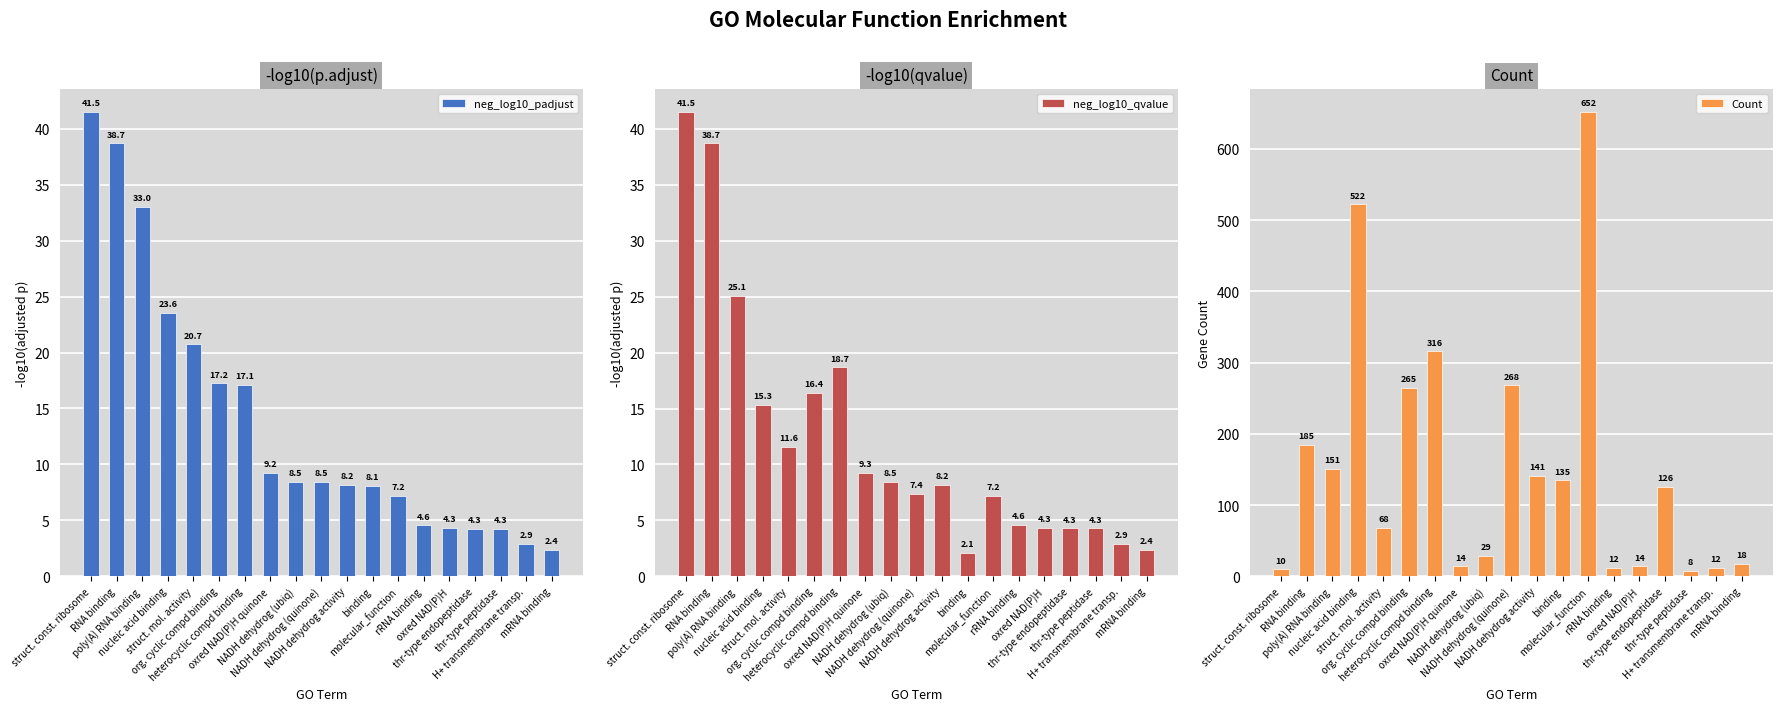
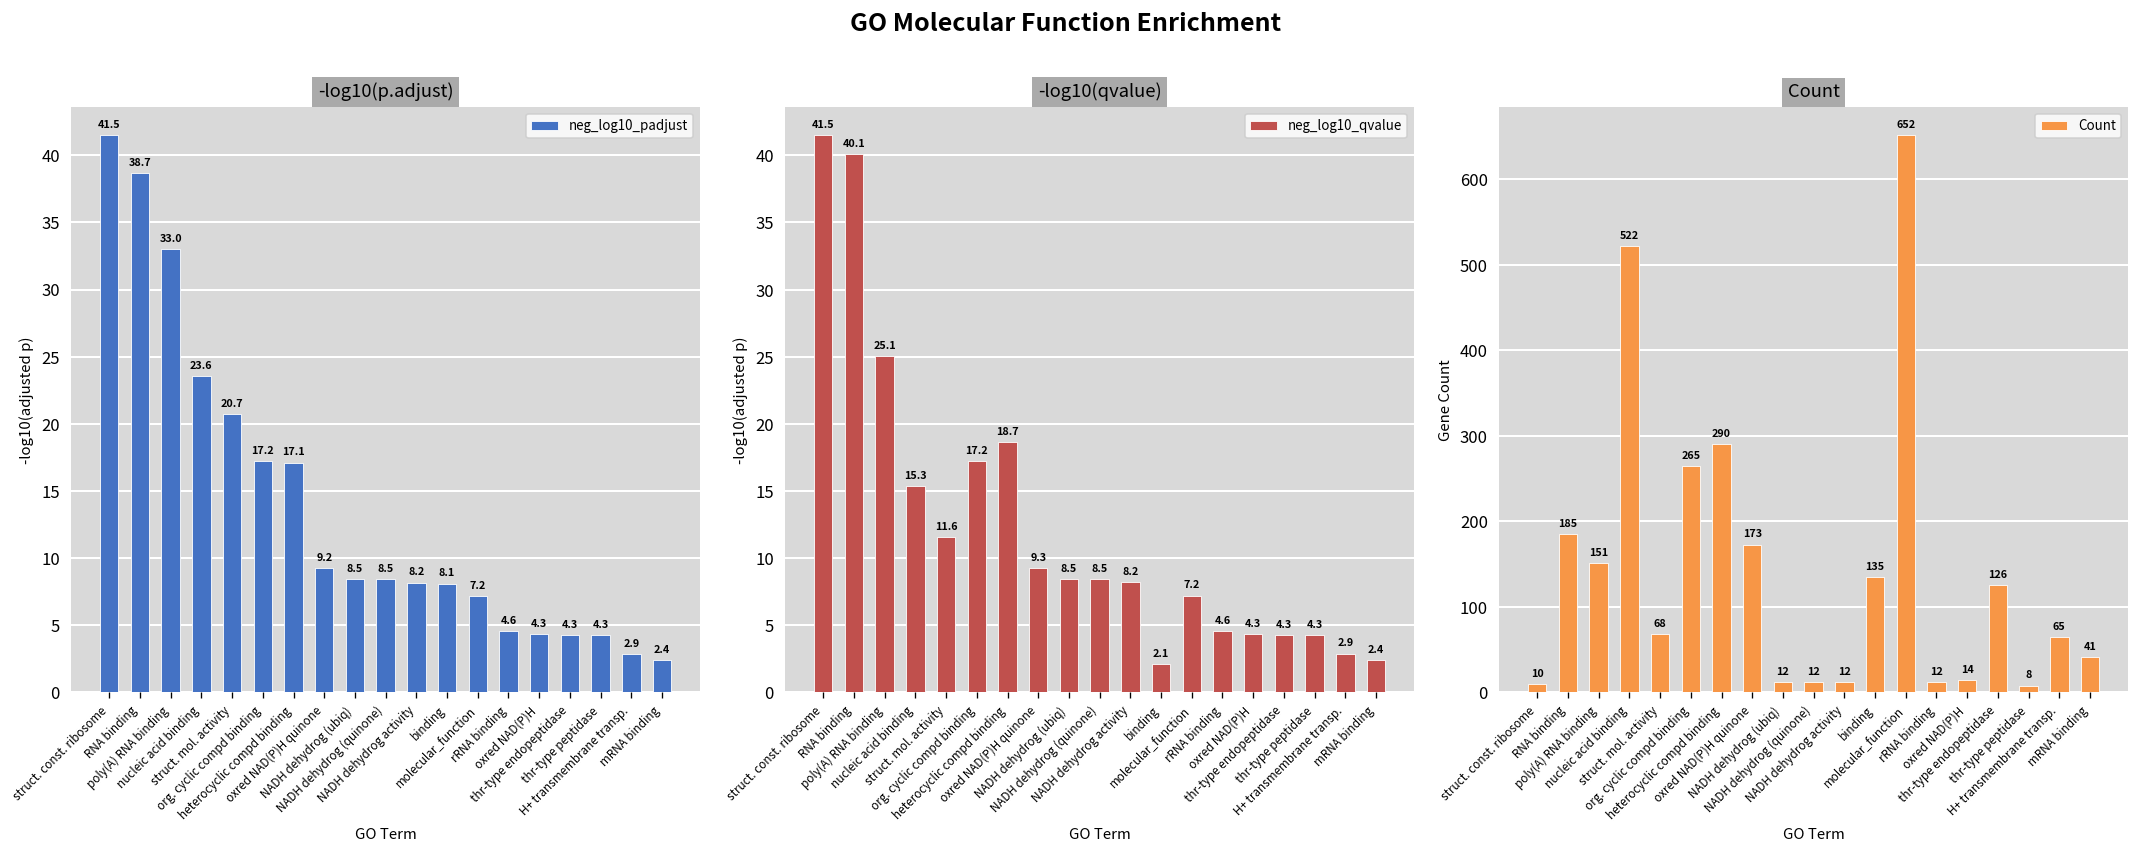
  {
    "-log10(p.adjust)": {
      "struct. const. ribosome": 41.5,
      "RNA binding": 38.7,
      "poly(A) RNA binding": 33.0,
      "nucleic acid binding": 23.6,
      "struct. mol. activity": 20.7,
      "org. cyclic compd binding": 17.2,
      "heterocyclic compd binding": 17.1,
      "oxred NAD(P)H quinone": 9.2,
      "NADH dehydrog (ubiq)": 8.5,
      "NADH dehydrog (quinone)": 8.5,
      "NADH dehydrog activity": 8.2,
      "binding": 8.1,
      "molecular_function": 7.2,
      "rRNA binding": 4.6,
      "oxred NAD(P)H": 4.3,
      "thr-type endopeptidase": 4.3,
      "thr-type peptidase": 4.3,
      "H+ transmembrane transp.": 2.9,
      "mRNA binding": 2.4
    },
    "-log10(qvalue)": {
      "struct. const. ribosome": 41.5,
-     "RNA binding": 38.7,
+     "RNA binding": 40.1,
      "poly(A) RNA binding": 25.1,
      "nucleic acid binding": 15.3,
      "struct. mol. activity": 11.6,
-     "org. cyclic compd binding": 16.4,
+     "org. cyclic compd binding": 17.2,
      "heterocyclic compd binding": 18.7,
      "oxred NAD(P)H quinone": 9.3,
      "NADH dehydrog (ubiq)": 8.5,
-     "NADH dehydrog (quinone)": 7.4,
+     "NADH dehydrog (quinone)": 8.5,
      "NADH dehydrog activity": 8.2,
      "binding": 2.1,
      "molecular_function": 7.2,
      "rRNA binding": 4.6,
      "oxred NAD(P)H": 4.3,
      "thr-type endopeptidase": 4.3,
      "thr-type peptidase": 4.3,
      "H+ transmembrane transp.": 2.9,
      "mRNA binding": 2.4
    },
    "Count": {
      "struct. const. ribosome": 10,
      "RNA binding": 185,
      "poly(A) RNA binding": 151,
      "nucleic acid binding": 522,
      "struct. mol. activity": 68,
      "org. cyclic compd binding": 265,
-     "heterocyclic compd binding": 316,
-     "oxred NAD(P)H quinone": 14,
-     "NADH dehydrog (ubiq)": 29,
-     "NADH dehydrog (quinone)": 268,
-     "NADH dehydrog activity": 141,
+     "heterocyclic compd binding": 290,
+     "oxred NAD(P)H quinone": 173,
+     "NADH dehydrog (ubiq)": 12,
+     "NADH dehydrog (quinone)": 12,
+     "NADH dehydrog activity": 12,
      "binding": 135,
      "molecular_function": 652,
      "rRNA binding": 12,
      "oxred NAD(P)H": 14,
      "thr-type endopeptidase": 126,
      "thr-type peptidase": 8,
-     "H+ transmembrane transp.": 12,
-     "mRNA binding": 18
+     "H+ transmembrane transp.": 65,
+     "mRNA binding": 41
    }
  }
